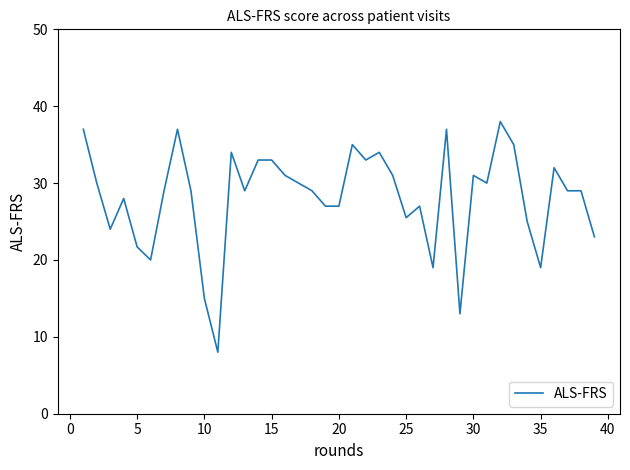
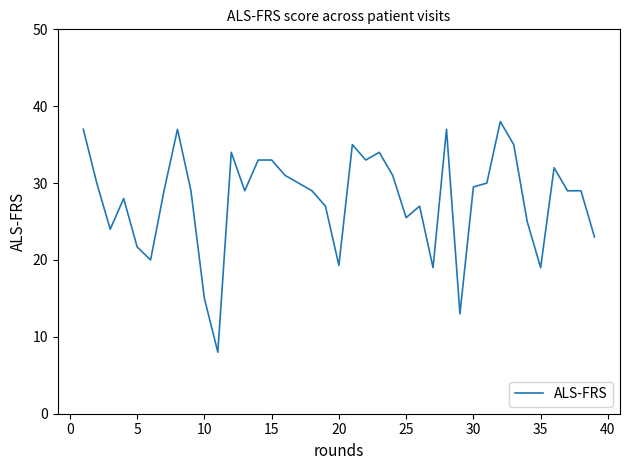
  {
    "5": 22,
    "10": 15,
    "15": 33,
-   "20": 27,
+   "20": 19,
    "25": 26,
-   "30": 31,
+   "30": 30,
    "35": 19
  }
